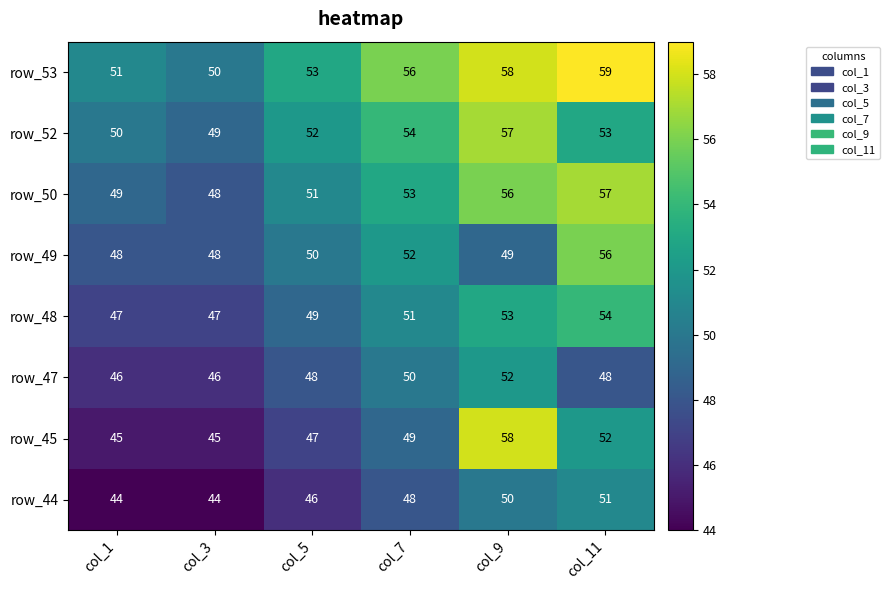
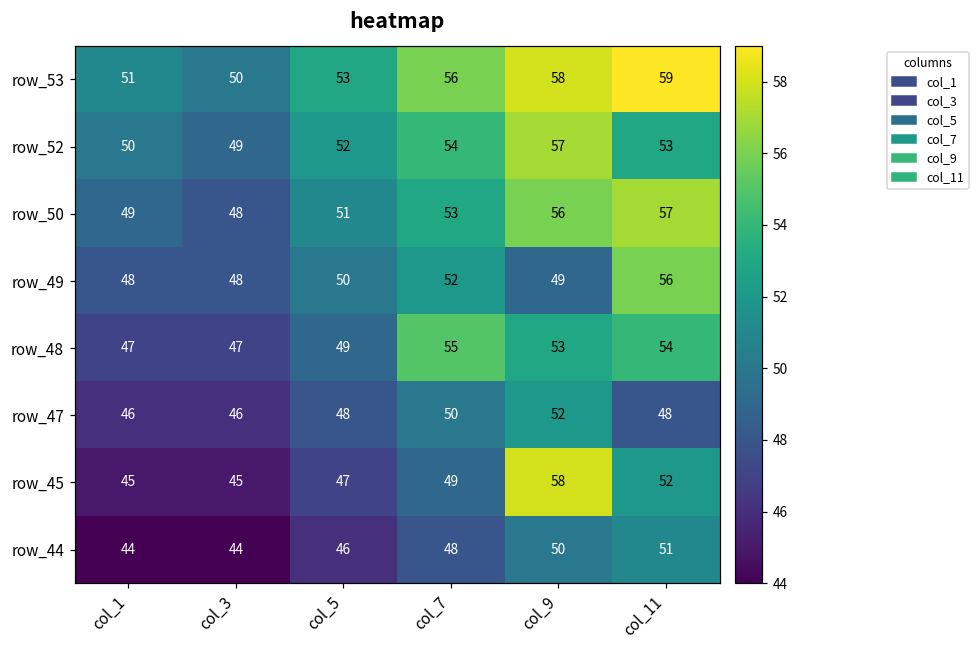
  {
    "row_53": {
      "col_1": 51,
      "col_3": 50,
      "col_5": 53,
      "col_7": 56,
      "col_9": 58,
      "col_11": 59
    },
    "row_52": {
      "col_1": 50,
      "col_3": 49,
      "col_5": 52,
      "col_7": 54,
      "col_9": 57,
      "col_11": 53
    },
    "row_50": {
      "col_1": 49,
      "col_3": 48,
      "col_5": 51,
      "col_7": 53,
      "col_9": 56,
      "col_11": 57
    },
    "row_49": {
      "col_1": 48,
      "col_3": 48,
      "col_5": 50,
      "col_7": 52,
      "col_9": 49,
      "col_11": 56
    },
    "row_48": {
      "col_1": 47,
      "col_3": 47,
      "col_5": 49,
-     "col_7": 51,
+     "col_7": 55,
      "col_9": 53,
      "col_11": 54
    },
    "row_47": {
      "col_1": 46,
      "col_3": 46,
      "col_5": 48,
      "col_7": 50,
      "col_9": 52,
      "col_11": 48
    },
    "row_45": {
      "col_1": 45,
      "col_3": 45,
      "col_5": 47,
      "col_7": 49,
      "col_9": 58,
      "col_11": 52
    },
    "row_44": {
      "col_1": 44,
      "col_3": 44,
      "col_5": 46,
      "col_7": 48,
      "col_9": 50,
      "col_11": 51
    }
  }
